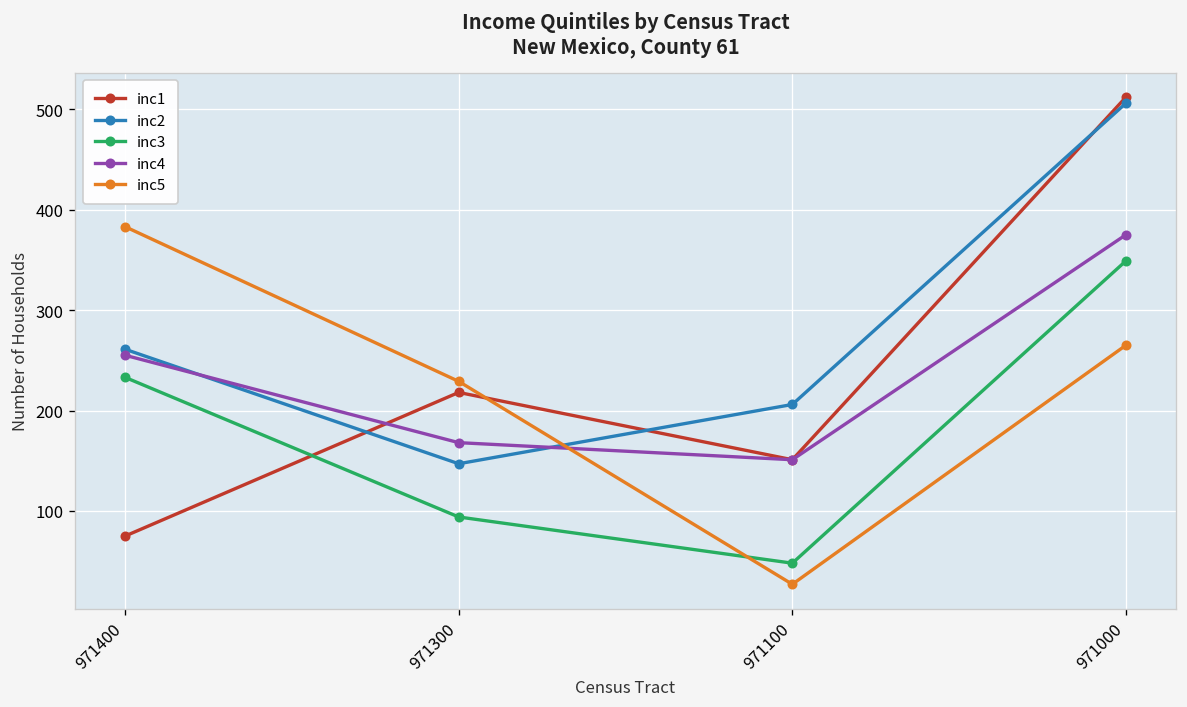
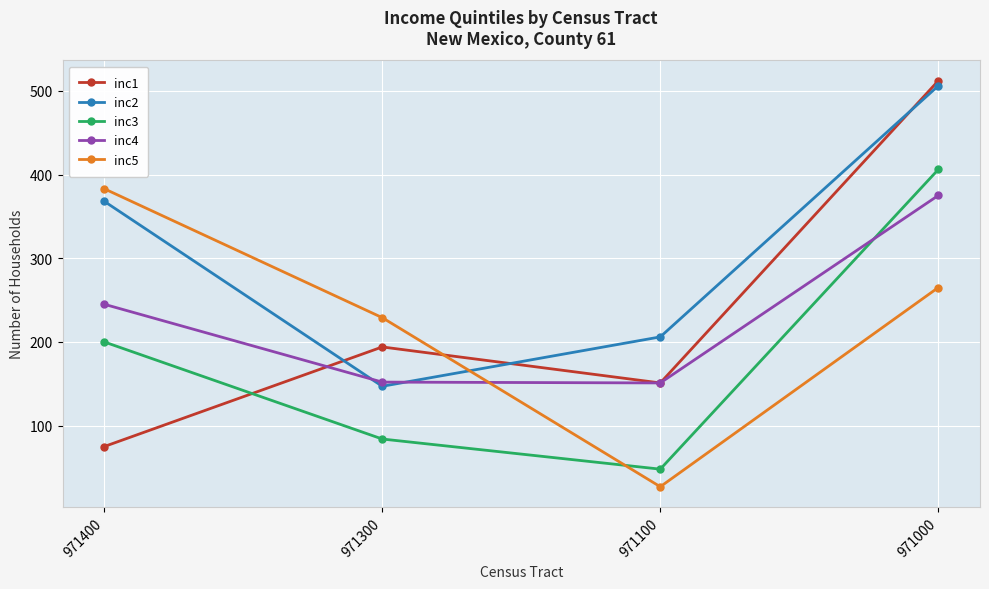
  {
    "inc1": {
      "971400": 80,
-     "971300": 220,
+     "971300": 190,
      "971000": 510
    },
    "inc2": {
-     "971400": 260,
+     "971400": 370,
      "971300": 150,
      "971100": 210,
      "971000": 510
    },
    "inc3": {
-     "971400": 230,
-     "971300": 90,
+     "971400": 200,
+     "971300": 80,
      "971100": 50,
-     "971000": 350
+     "971000": 410
    },
    "inc4": {
-     "971400": 260,
-     "971300": 170,
+     "971400": 250,
+     "971300": 150,
      "971000": 380
    },
    "inc5": {
      "971400": 380,
      "971300": 230,
      "971100": 30,
      "971000": 270
    }
  }
